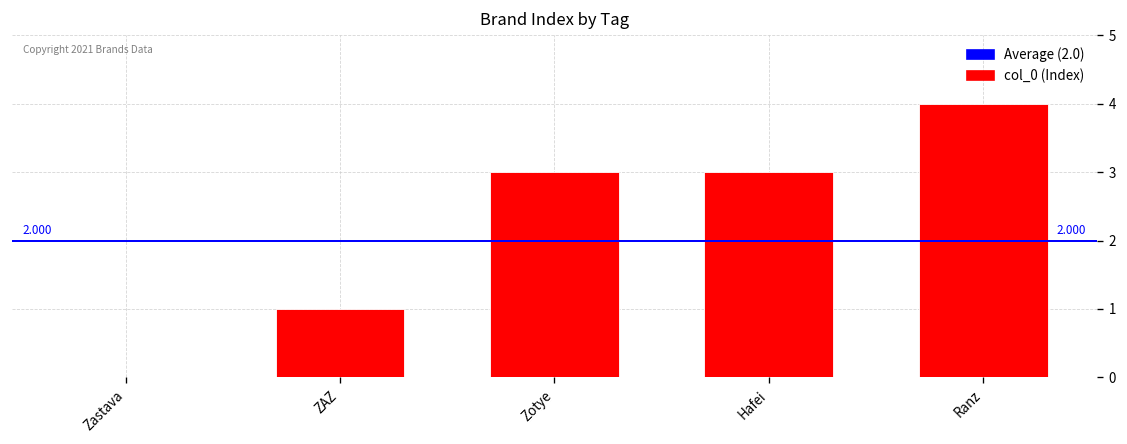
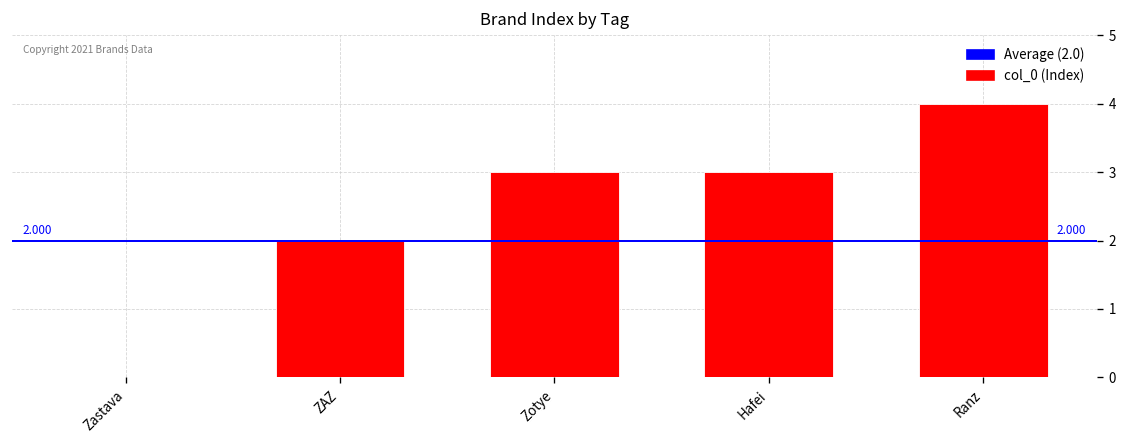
  {
    "Zastava": 0,
-   "ZAZ": 1,
+   "ZAZ": 2,
    "Zotye": 3,
    "Hafei": 3,
    "Ranz": 4
  }
